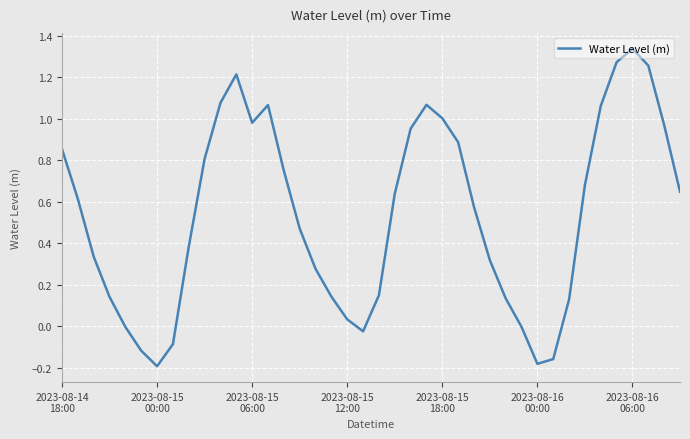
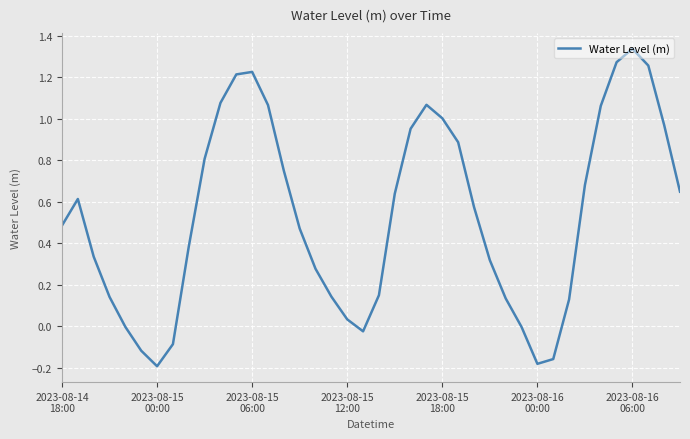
  {
-   "2023-08-14 18:00": 0.85,
+   "2023-08-14 18:00": 0.49,
    "2023-08-15 00:00": -0.19,
-   "2023-08-15 06:00": 0.98,
+   "2023-08-15 06:00": 1.23,
    "2023-08-15 12:00": 0.03,
    "2023-08-15 18:00": 1.00,
    "2023-08-16 00:00": -0.18
  }
